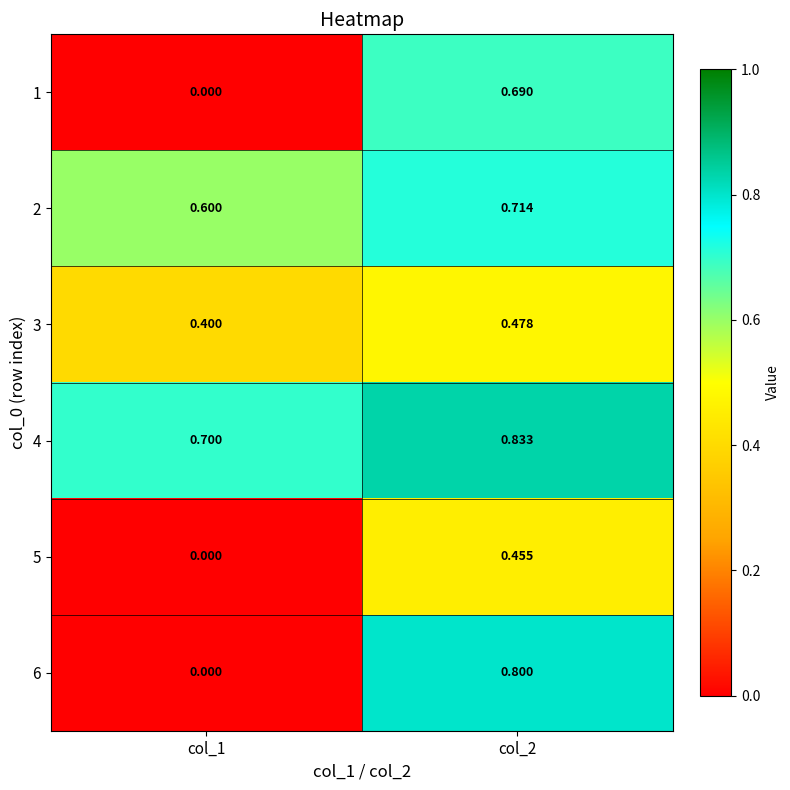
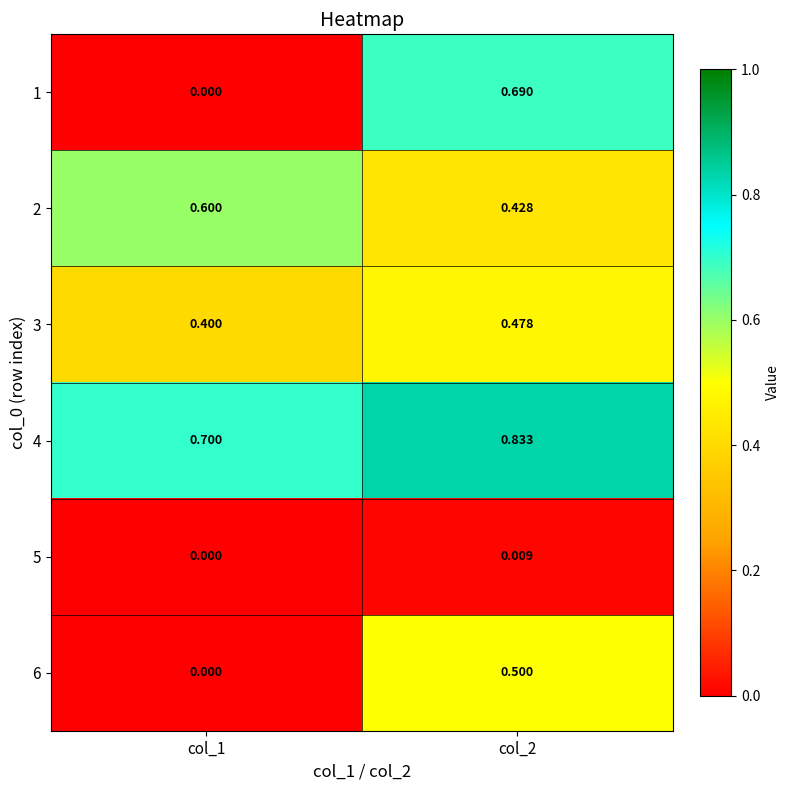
  {
    "1": {
      "col_1": 0.000,
      "col_2": 0.690
    },
    "2": {
      "col_1": 0.600,
-     "col_2": 0.714
+     "col_2": 0.428
    },
    "3": {
      "col_1": 0.400,
      "col_2": 0.478
    },
    "4": {
      "col_1": 0.700,
      "col_2": 0.833
    },
    "5": {
      "col_1": 0.000,
-     "col_2": 0.455
+     "col_2": 0.009
    },
    "6": {
      "col_1": 0.000,
-     "col_2": 0.800
+     "col_2": 0.500
    }
  }
